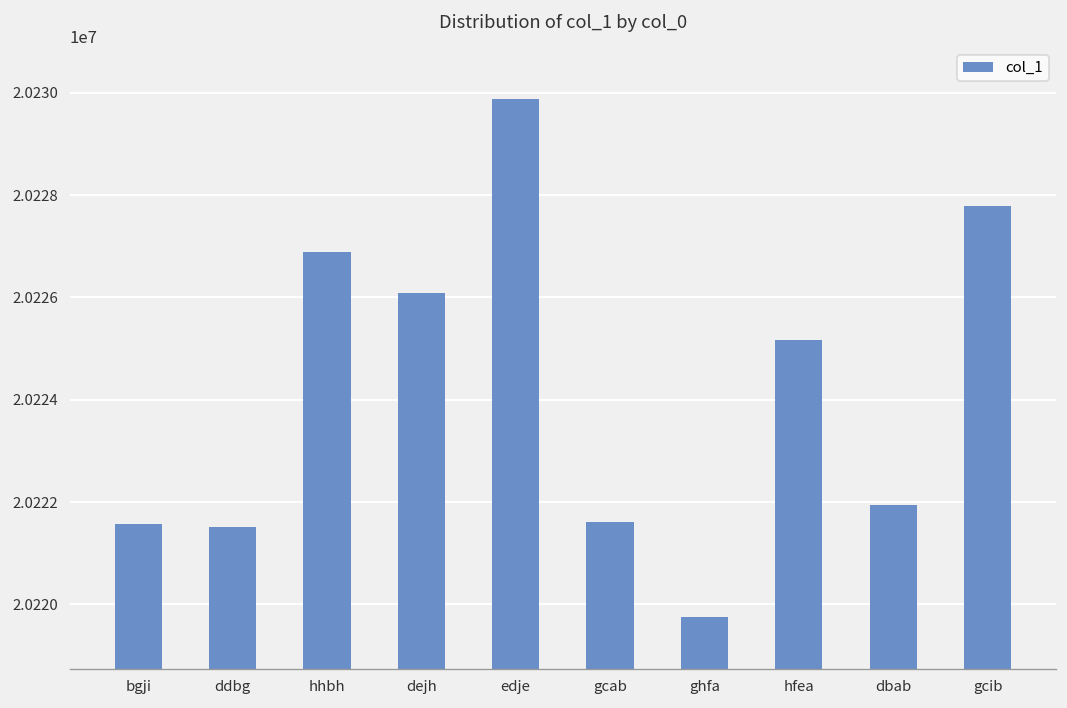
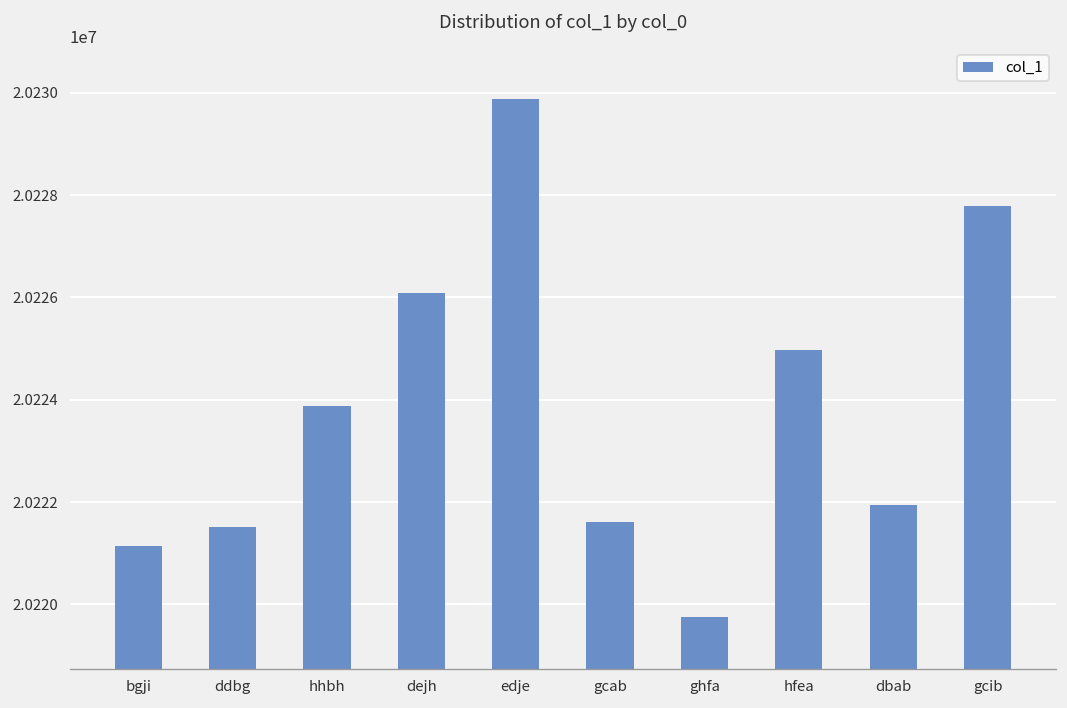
  {
-   "bgji": 20221600,
+   "bgji": 20221100,
    "ddbg": 20221500,
-   "hhbh": 20226900,
+   "hhbh": 20223900,
    "dejh": 20226100,
    "edje": 20229900,
    "gcab": 20221600,
    "ghfa": 20219800,
-   "hfea": 20225200,
+   "hfea": 20225000,
    "dbab": 20221900,
    "gcib": 20227800
  }
